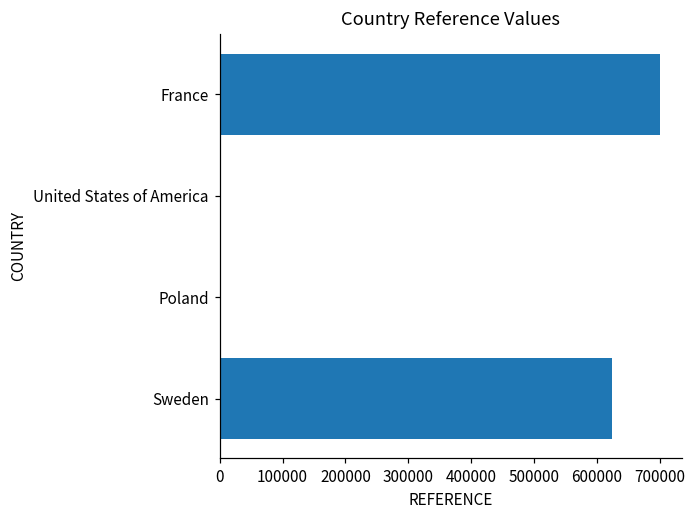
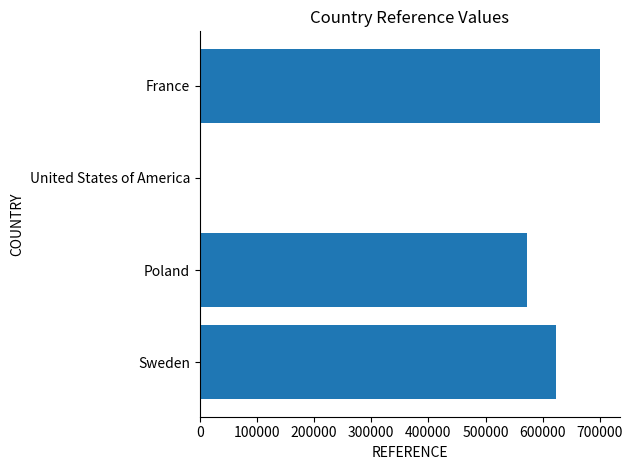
  {
    "France": 700000,
-   "Poland": 0,
+   "Poland": 570000,
    "Sweden": 620000
  }
